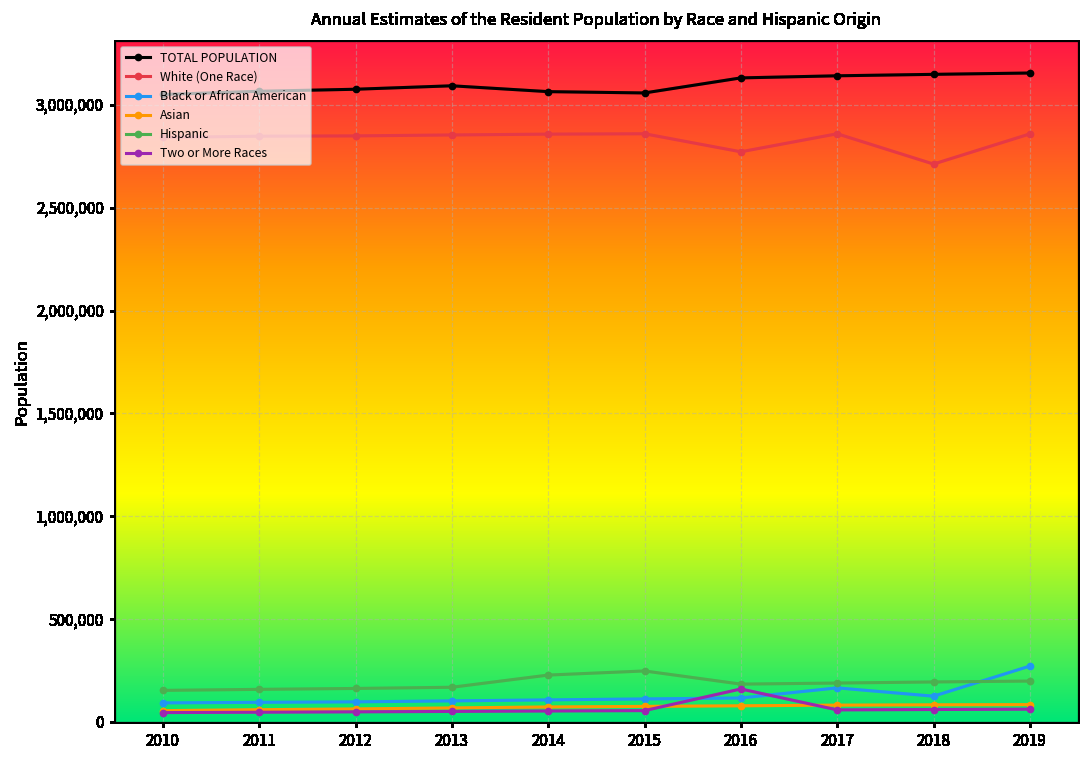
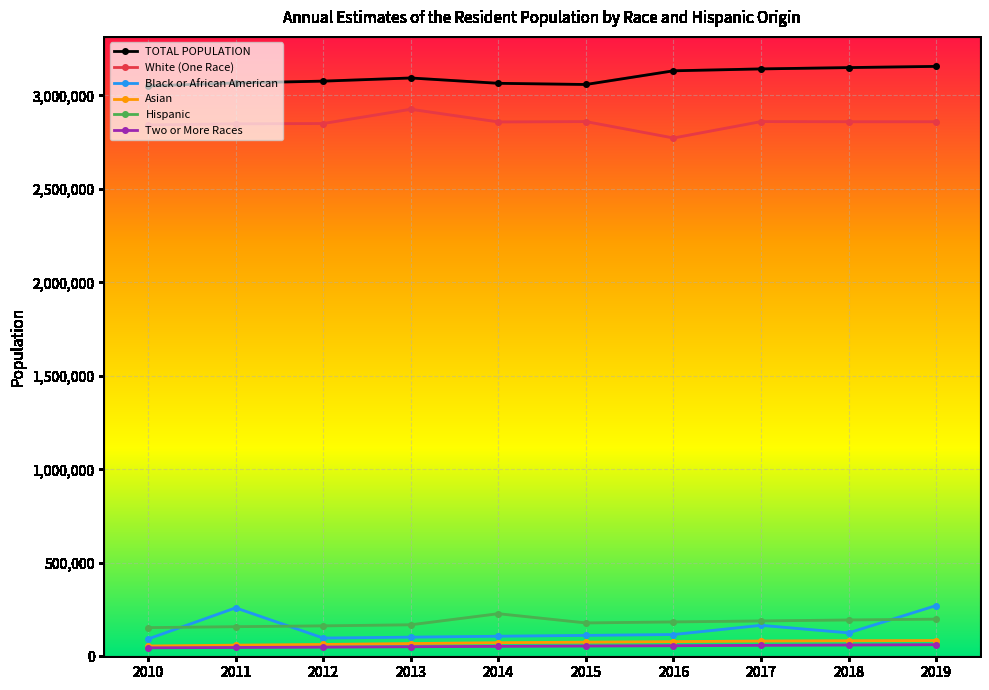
  {
    "TOTAL POPULATION": {
      "2012": "3,080,000",
      "2013": "3,090,000",
      "2014": "3,060,000",
      "2015": "3,060,000",
      "2016": "3,130,000",
      "2017": "3,140,000",
      "2018": "3,150,000",
      "2019": "3,160,000"
    },
    "White (One Race)": {
      "2012": "2,850,000",
-     "2013": "2,850,000",
+     "2013": "2,930,000",
      "2014": "2,860,000",
      "2015": "2,860,000",
      "2016": "2,770,000",
      "2017": "2,860,000",
-     "2018": "2,710,000",
+     "2018": "2,860,000",
      "2019": "2,860,000"
    },
    "Black or African American": {
      "2010": "90,000",
-     "2011": "100,000",
+     "2011": "260,000",
      "2012": "100,000",
      "2013": "100,000",
      "2014": "110,000",
      "2015": "110,000",
      "2016": "120,000",
      "2017": "170,000",
      "2018": "130,000",
      "2019": "270,000"
    },
    "Asian": {
      "2012": "60,000",
      "2013": "70,000",
      "2014": "70,000",
      "2015": "80,000",
      "2016": "80,000",
      "2017": "80,000",
      "2018": "80,000",
      "2019": "80,000"
    },
    "Hispanic": {
      "2010": "150,000",
      "2011": "160,000",
      "2012": "160,000",
      "2013": "170,000",
      "2014": "230,000",
-     "2015": "250,000",
+     "2015": "180,000",
      "2016": "180,000",
      "2017": "190,000",
      "2018": "190,000",
      "2019": "200,000"
    },
    "Two or More Races": {
      "2012": "50,000",
      "2013": "50,000",
      "2014": "50,000",
      "2015": "50,000",
-     "2016": "160,000",
+     "2016": "60,000",
      "2017": "60,000",
      "2018": "60,000",
      "2019": "60,000"
    }
  }
